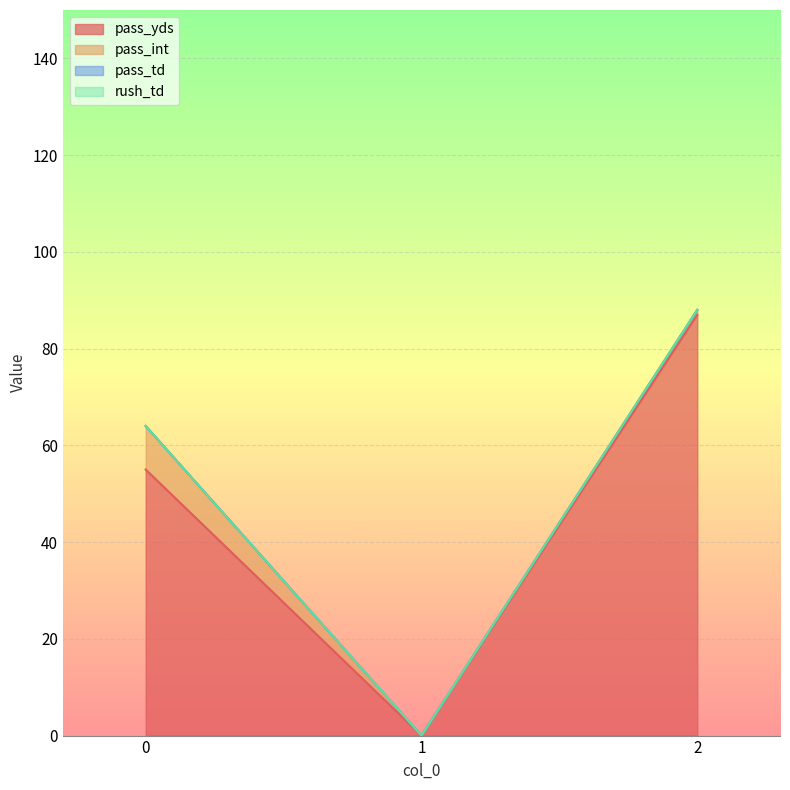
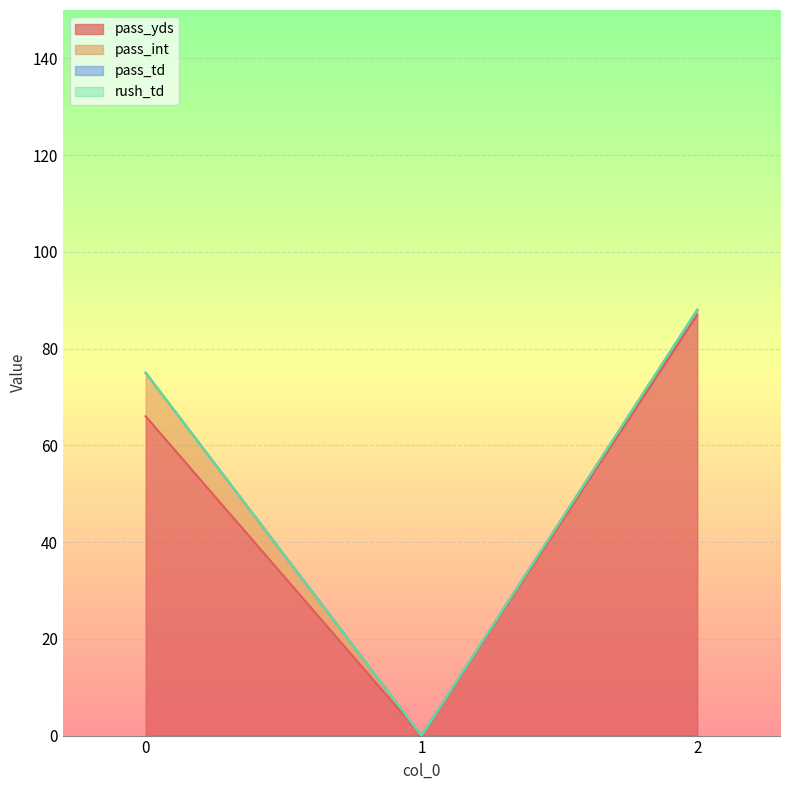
  {
    "pass_yds": {
-     "0": 55,
+     "0": 66,
      "2": 87
    }
  }
